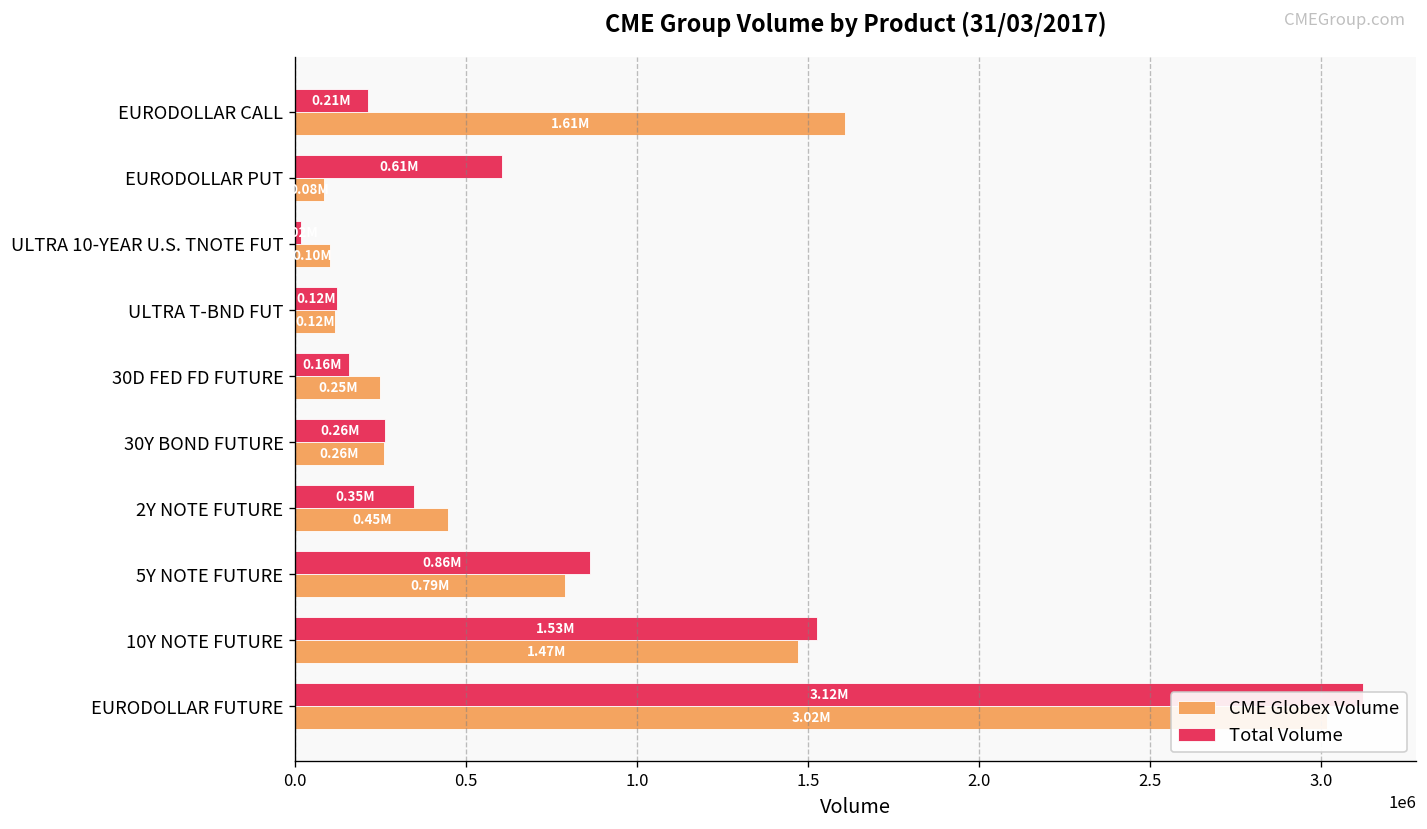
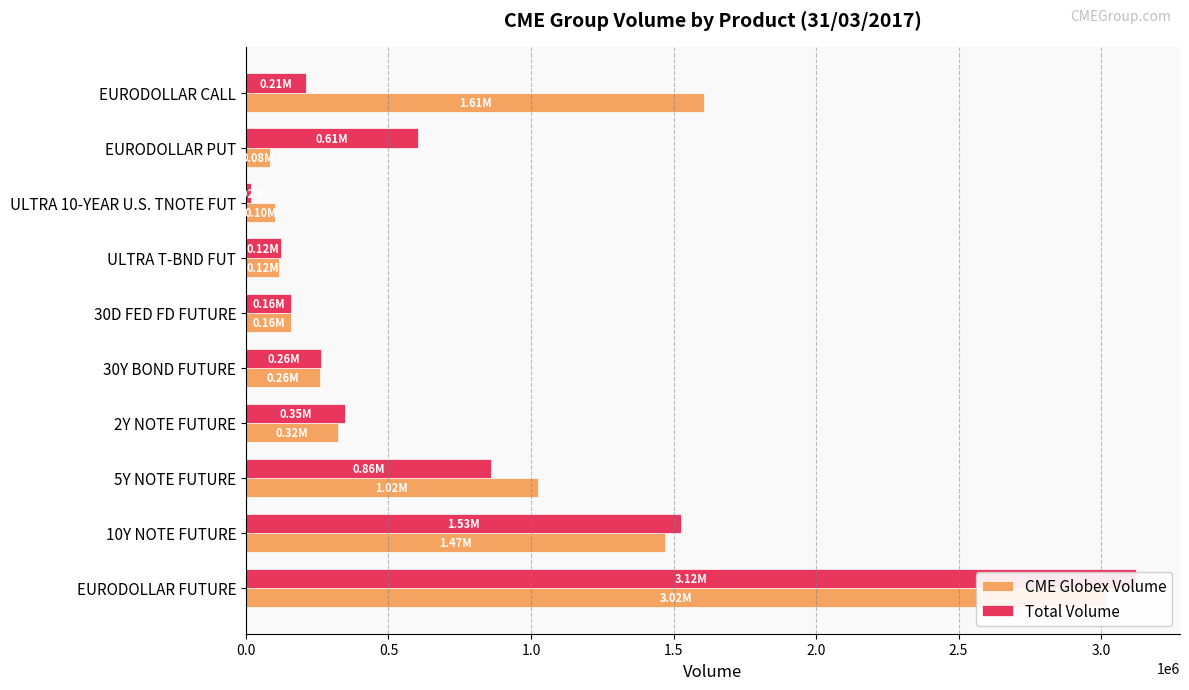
  {
    "CME Globex Volume": {
      "EURODOLLAR CALL": "1.61M",
      "EURODOLLAR PUT": "0.08M",
      "ULTRA 10-YEAR U.S. TNOTE FUT": "0.10M",
      "ULTRA T-BND FUT": "0.12M",
-     "30D FED FD FUTURE": "0.25M",
+     "30D FED FD FUTURE": "0.16M",
      "30Y BOND FUTURE": "0.26M",
-     "2Y NOTE FUTURE": "0.45M",
-     "5Y NOTE FUTURE": "0.79M",
+     "2Y NOTE FUTURE": "0.32M",
+     "5Y NOTE FUTURE": "1.02M",
      "10Y NOTE FUTURE": "1.47M"
    },
    "Total Volume": {
      "EURODOLLAR CALL": "0.21M",
      "EURODOLLAR PUT": "0.61M",
      "ULTRA T-BND FUT": "0.12M",
      "30D FED FD FUTURE": "0.16M",
      "30Y BOND FUTURE": "0.26M",
      "2Y NOTE FUTURE": "0.35M",
      "5Y NOTE FUTURE": "0.86M",
      "10Y NOTE FUTURE": "1.53M"
    }
  }
